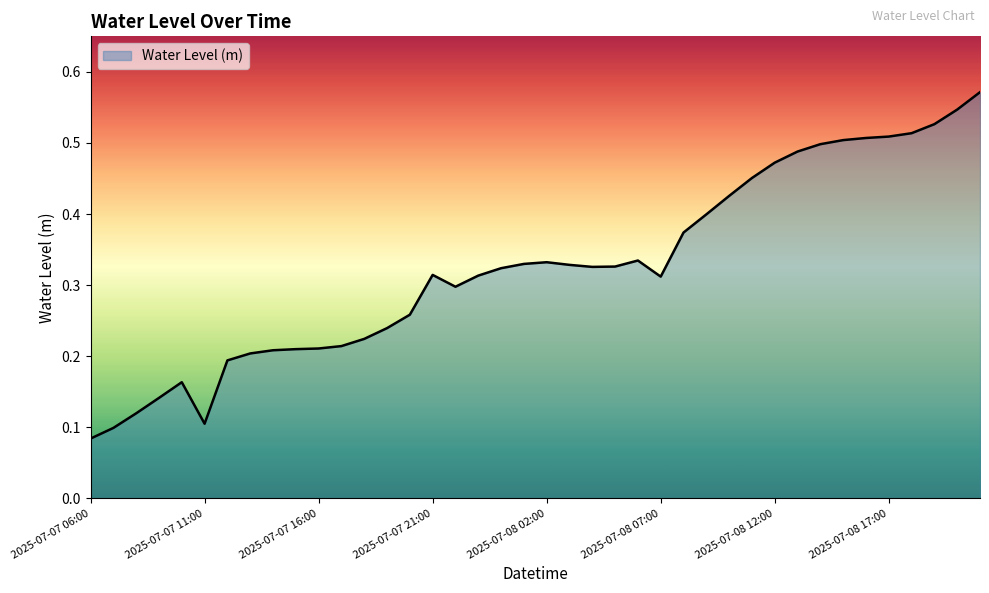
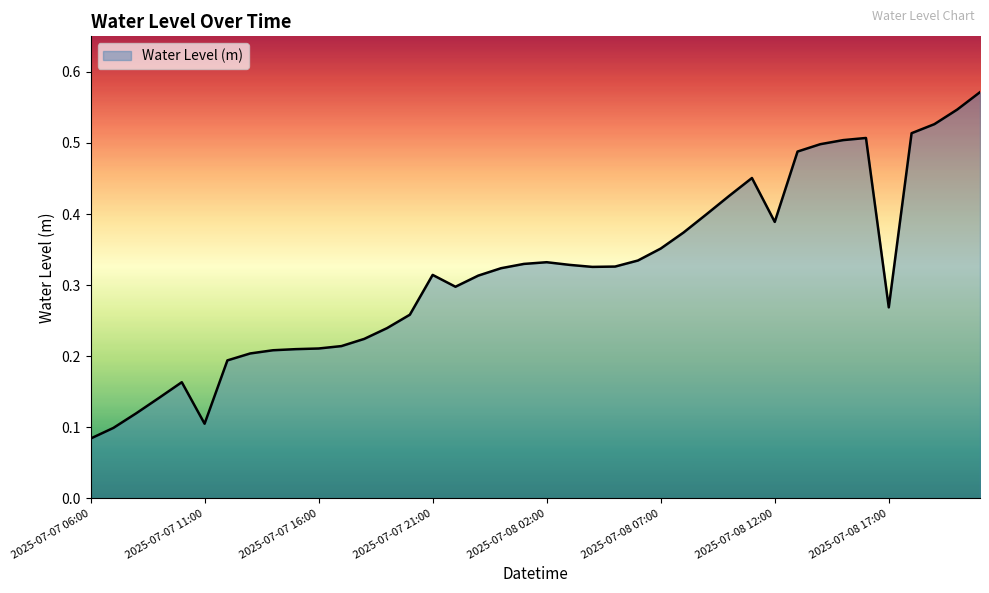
  {
    "2025-07-07 06:00": 0.08,
    "2025-07-07 11:00": 0.11,
    "2025-07-07 16:00": 0.21,
    "2025-07-07 21:00": 0.31,
    "2025-07-08 02:00": 0.33,
-   "2025-07-08 07:00": 0.31,
-   "2025-07-08 12:00": 0.47,
-   "2025-07-08 17:00": 0.51
+   "2025-07-08 07:00": 0.35,
+   "2025-07-08 12:00": 0.39,
+   "2025-07-08 17:00": 0.27
  }
